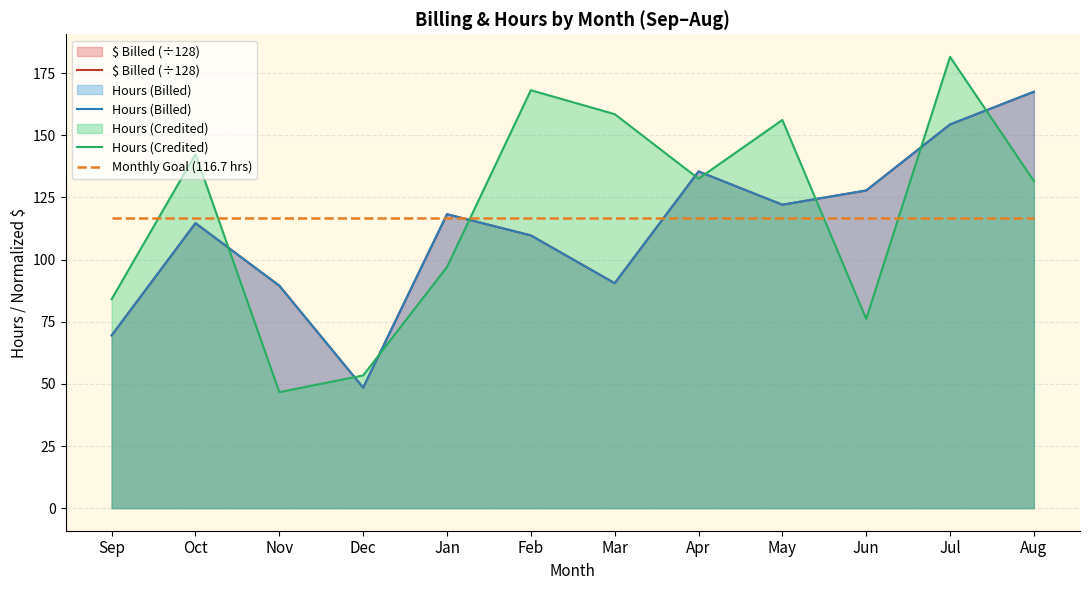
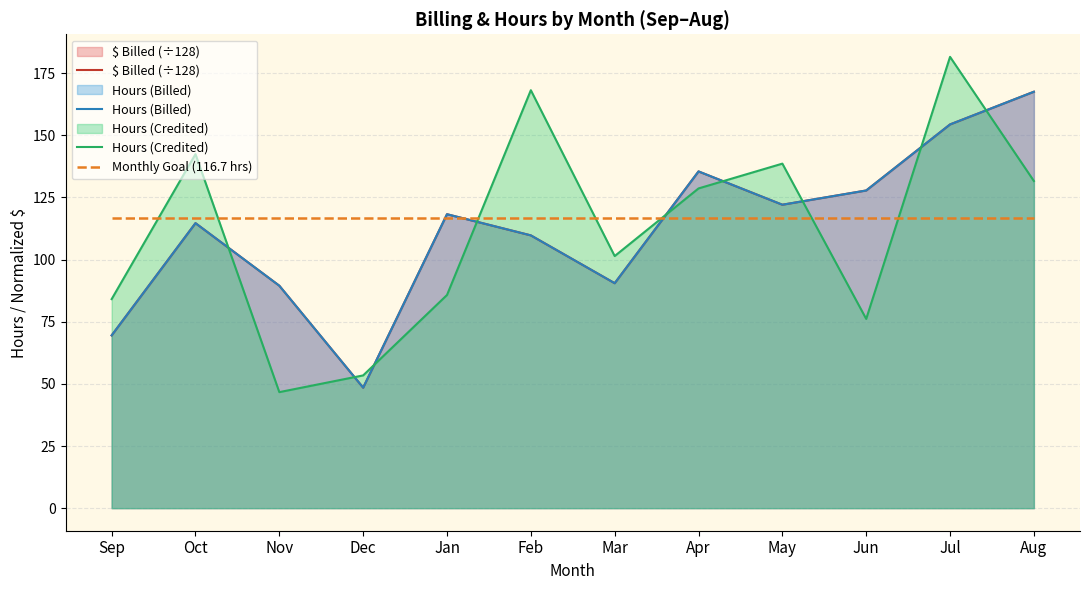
  {
    "Hours (Credited)": {
      "Sep": 84,
      "Nov": 47,
      "Dec": 53,
-     "Jan": 97,
+     "Jan": 86,
      "Feb": 168,
-     "Mar": 159,
-     "Apr": 133,
-     "May": 156,
+     "Mar": 101,
+     "Apr": 129,
+     "May": 139,
      "Jun": 76,
      "Jul": 182,
      "Aug": 132
    },
    "Monthly Goal (116.7 hrs)": {
      "Sep": 117,
      "Oct": 117,
      "Nov": 117,
      "Dec": 117,
      "Jan": 117,
      "Feb": 117,
      "Mar": 117,
      "Apr": 117,
      "May": 117,
      "Jun": 117,
      "Jul": 117,
      "Aug": 117
    }
  }
